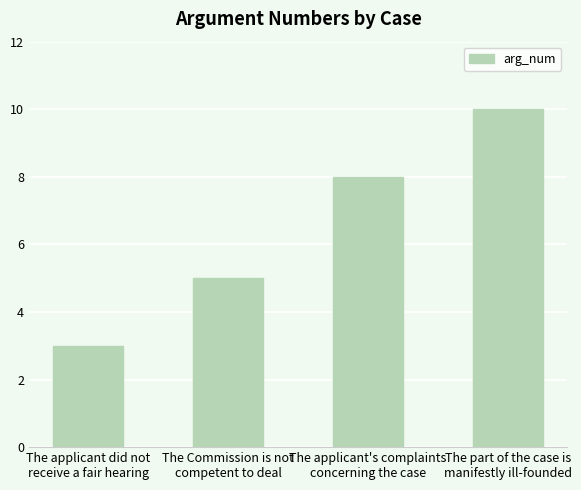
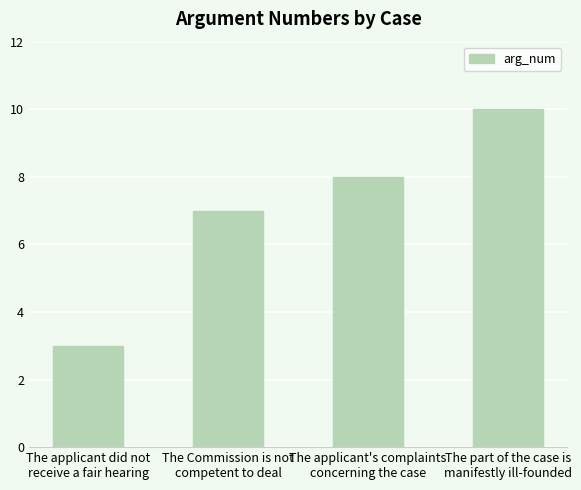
  {
    "The applicant did not receive a fair hearing": 3,
-   "The Commission is not competent to deal": 5,
+   "The Commission is not competent to deal": 7,
    "The applicant's complaints concerning the case": 8,
    "The part of the case is manifestly ill-founded": 10
  }
